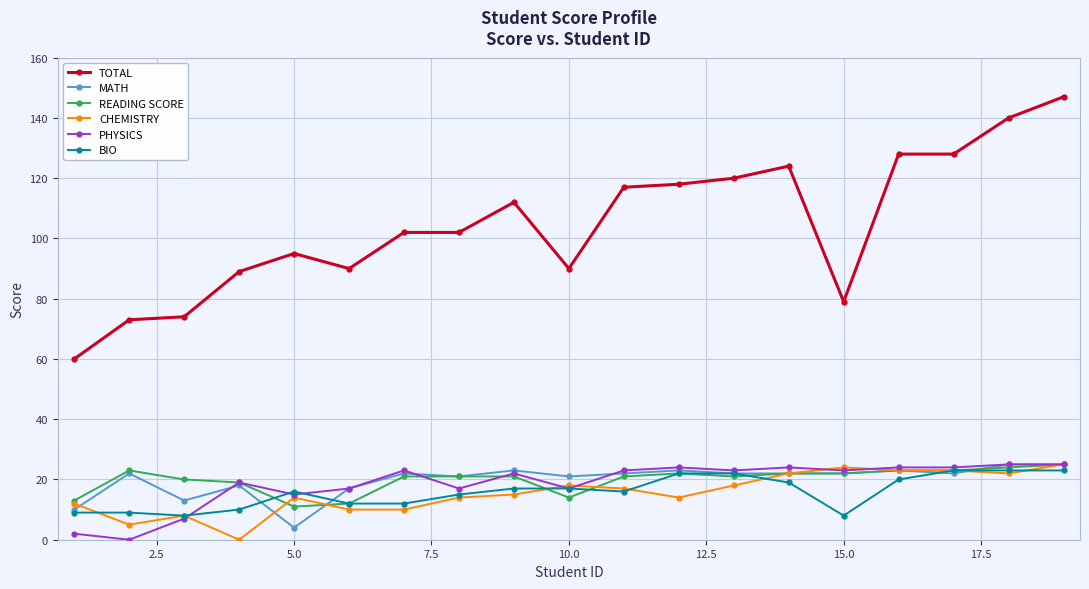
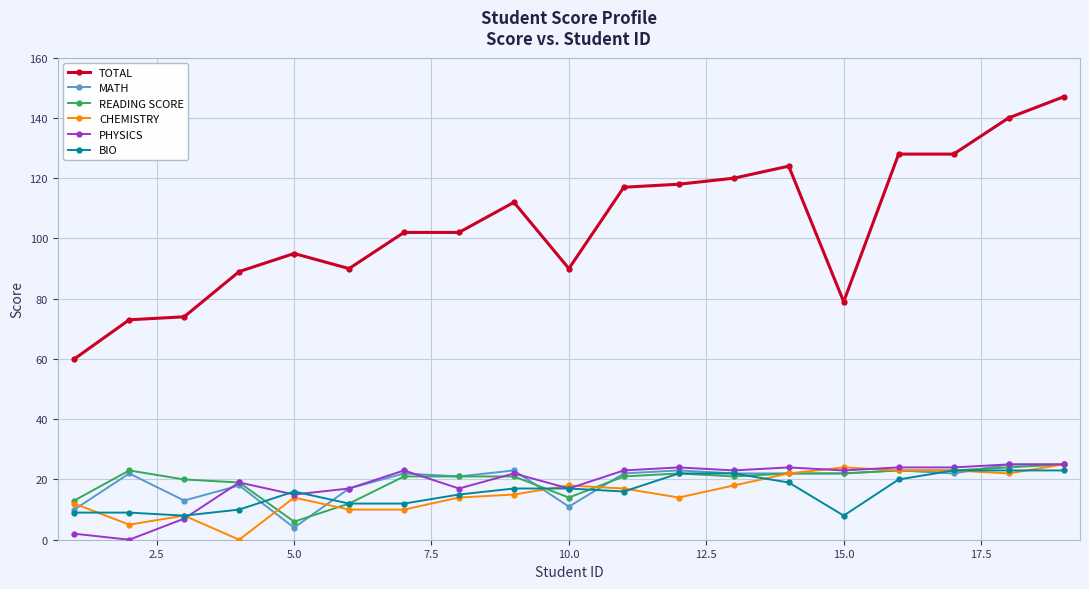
  {
    "TOTAL": {
      "5.0": 95,
      "10.0": 90,
      "15.0": 79
    },
    "MATH": {
      "5.0": 4,
-     "10.0": 21
+     "10.0": 11
    },
    "READING SCORE": {
-     "5.0": 11,
+     "5.0": 6,
      "10.0": 14
    },
    "CHEMISTRY": {
      "5.0": 14,
      "10.0": 18,
      "15.0": 24
    },
    "PHYSICS": {
      "5.0": 15,
      "15.0": 23
    },
    "BIO": {
      "5.0": 16,
      "15.0": 8
    }
  }
